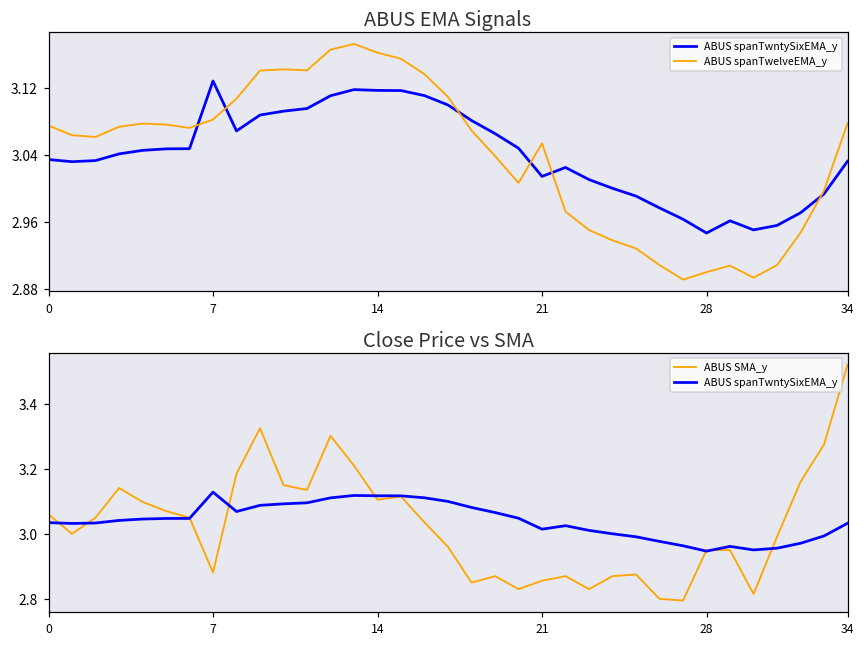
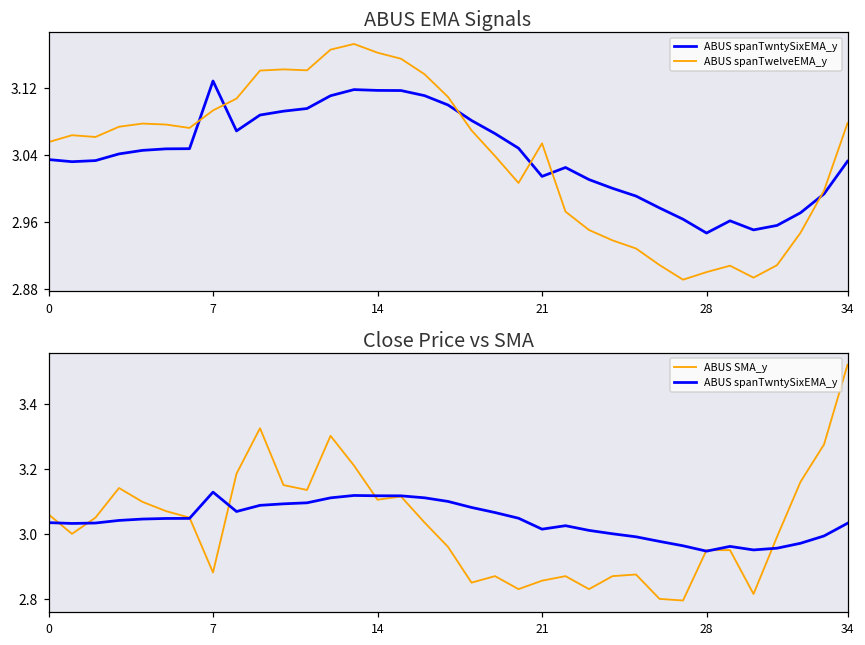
  {
    "ABUS EMA Signals": {
      "ABUS spanTwntySixEMA_y": {
        "0": 3.03,
        "7": 3.13,
        "14": 3.12,
        "21": 3.01,
        "28": 2.95,
        "34": 3.03
      },
      "ABUS spanTwelveEMA_y": {
-       "0": 3.08,
-       "7": 3.08,
+       "0": 3.06,
+       "7": 3.09,
        "14": 3.16,
        "21": 3.05,
        "28": 2.90,
        "34": 3.08
      }
    },
    "Close Price vs SMA": {
      "ABUS SMA_y": {
        "0": 3.06,
        "7": 2.88,
        "14": 3.11,
        "21": 2.86,
        "34": 3.52
      },
      "ABUS spanTwntySixEMA_y": {
        "0": 3.03,
        "7": 3.13,
        "14": 3.12,
        "21": 3.01,
        "34": 3.03
      }
    }
  }
